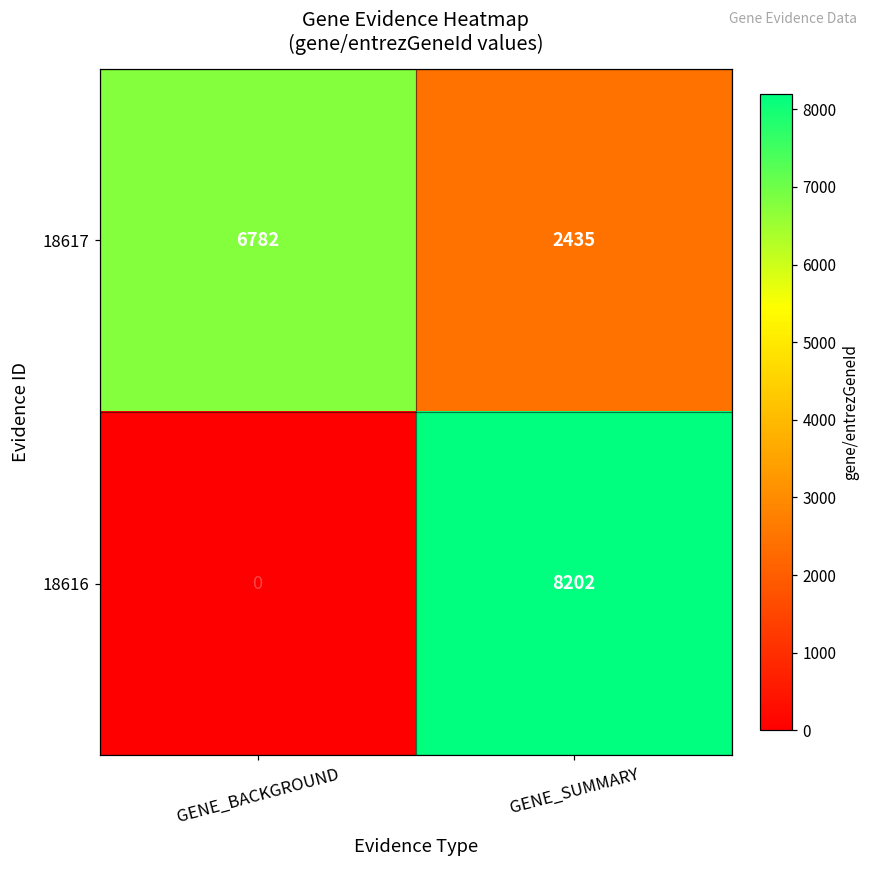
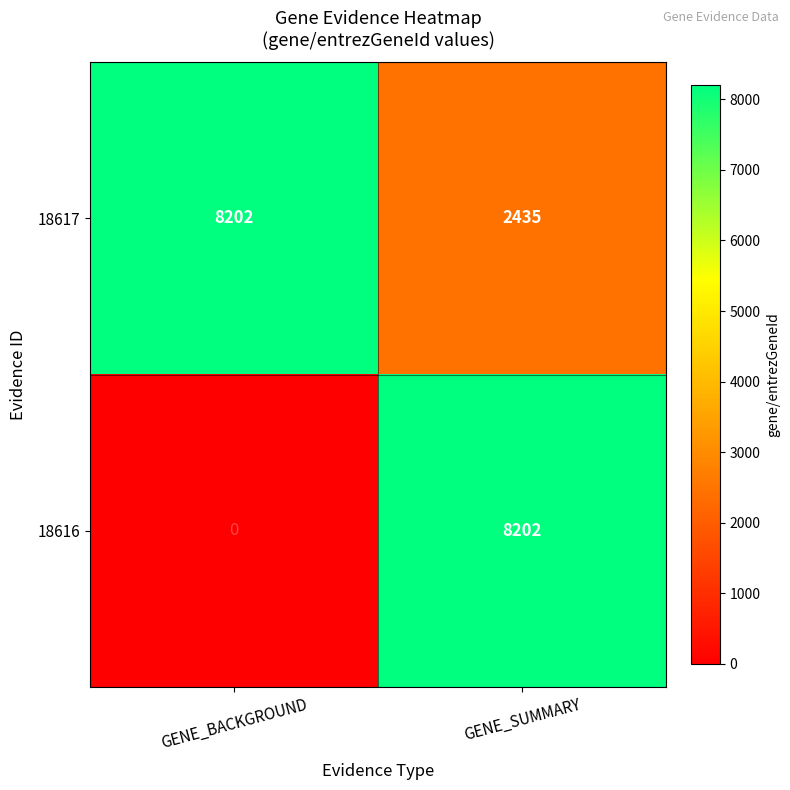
  {
    "18617": {
-     "GENE_BACKGROUND": 6782,
+     "GENE_BACKGROUND": 8202,
      "GENE_SUMMARY": 2435
    },
    "18616": {
      "GENE_BACKGROUND": 0,
      "GENE_SUMMARY": 8202
    }
  }
